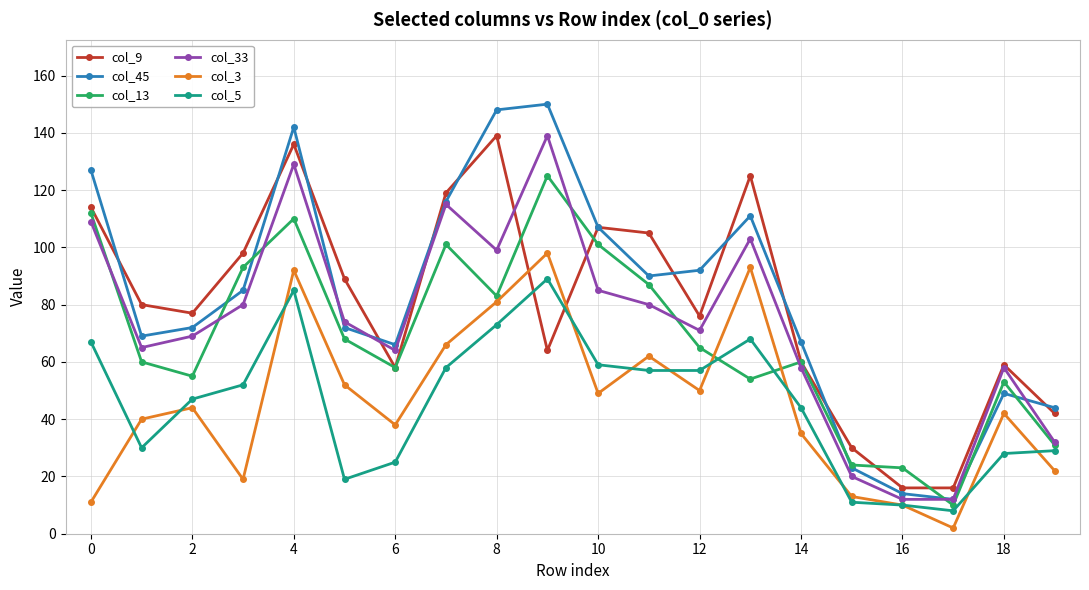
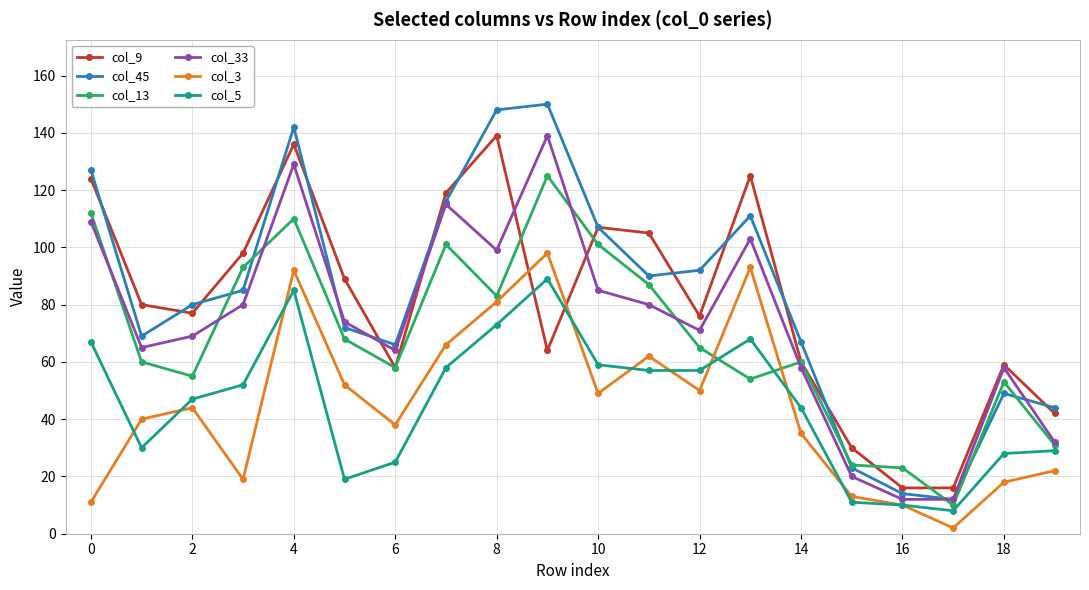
  {
    "col_9": {
-     "0": 114,
+     "0": 124,
      "2": 77,
      "4": 136,
      "8": 139,
      "12": 76,
      "16": 16,
      "18": 59
    },
    "col_45": {
      "0": 127,
-     "2": 72,
+     "2": 80,
      "4": 142,
      "6": 66,
      "8": 148,
      "12": 92,
      "14": 67,
      "16": 14,
      "18": 49
    },
    "col_33": {
      "0": 109,
      "2": 69,
      "4": 129,
      "6": 64,
      "8": 99,
      "10": 85,
      "12": 71,
      "14": 58,
      "16": 12,
      "18": 58
    },
    "col_3": {
      "0": 11,
      "2": 44,
      "4": 92,
      "6": 38,
      "8": 81,
      "10": 49,
      "12": 50,
      "14": 35,
-     "18": 42
+     "18": 18
    }
  }
